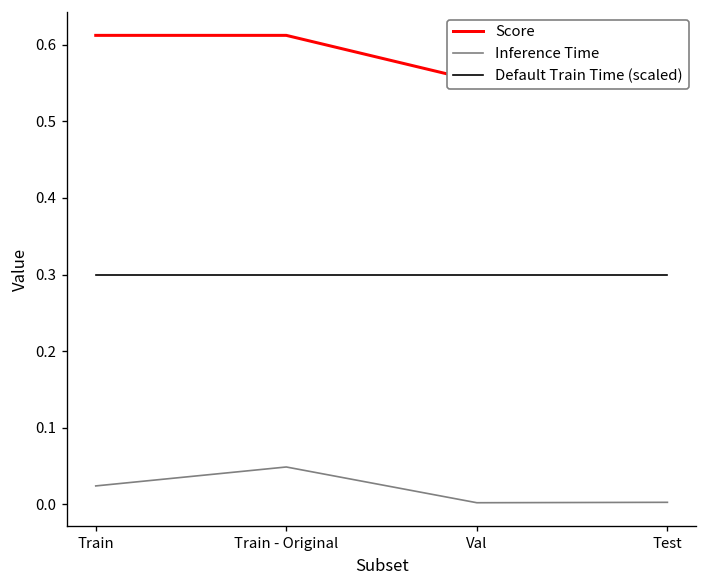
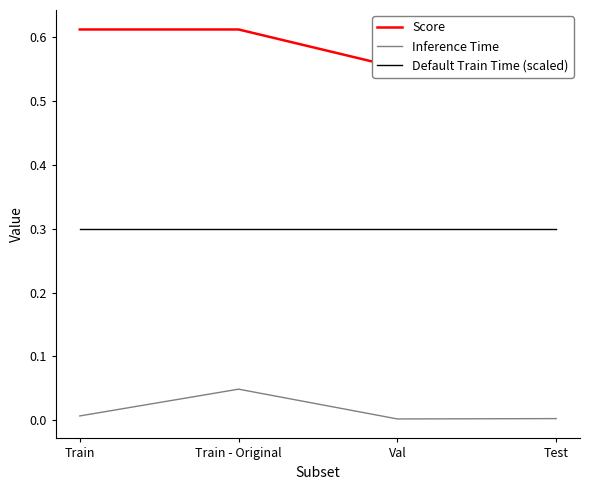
  {
    "Score": {
      "Train": 0.61,
      "Train - Original": 0.61
    },
    "Inference Time": {
-     "Train": 0.02,
+     "Train": 0.01,
      "Train - Original": 0.05,
      "Val": 0.00,
      "Test": 0.00
    },
    "Default Train Time (scaled)": {
      "Train": 0.30,
      "Train - Original": 0.30,
      "Val": 0.30,
      "Test": 0.30
    }
  }
